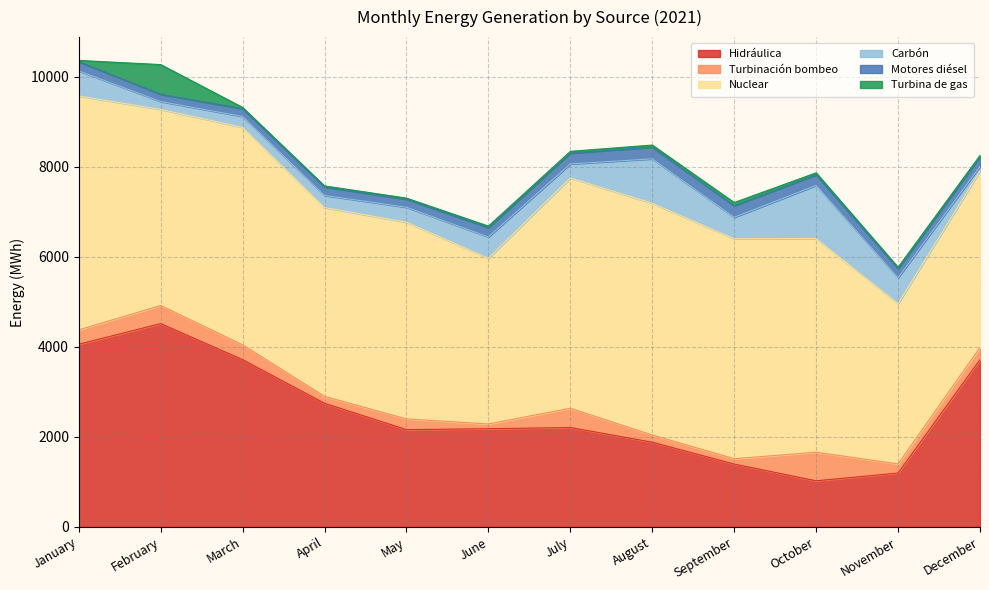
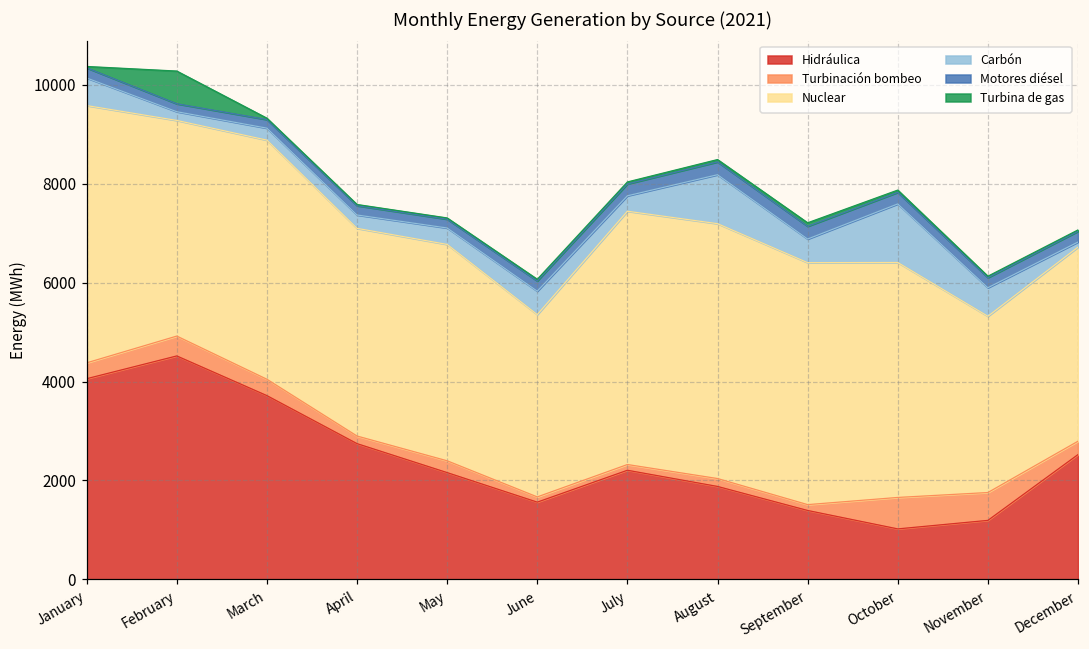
  {
    "Hidráulica": {
      "January": 4100,
      "February": 4500,
      "March": 3700,
      "April": 2700,
      "May": 2200,
-     "June": 2200,
+     "June": 1600,
      "July": 2200,
      "August": 1900,
      "September": 1400,
      "October": 1000,
      "November": 1200,
-     "December": 3700
+     "December": 2500
    },
    "Turbinación bombeo": {
      "January": 300,
      "February": 400,
      "March": 300,
      "April": 200,
      "May": 200,
      "June": 100,
-     "July": 400,
+     "July": 100,
      "August": 200,
      "September": 100,
      "October": 600,
-     "November": 200,
+     "November": 600,
      "December": 300
    },
    "Nuclear": {
      "January": 5200,
      "February": 4400,
      "March": 4800,
      "April": 4200,
      "May": 4400,
      "June": 3700,
      "July": 5100,
      "August": 5200,
      "September": 4900,
      "October": 4700,
      "November": 3600,
      "December": 3900
    },
    "Carbón": {
      "January": 600,
      "February": 200,
      "March": 200,
      "April": 300,
      "May": 300,
      "June": 500,
      "July": 300,
      "August": 1000,
      "September": 500,
      "October": 1200,
      "November": 600,
      "December": 100
    },
    "Motores diésel": {
      "February": 200,
      "September": 300
    },
    "Turbina de gas": {
      "February": 700,
      "September": 100
    }
  }
